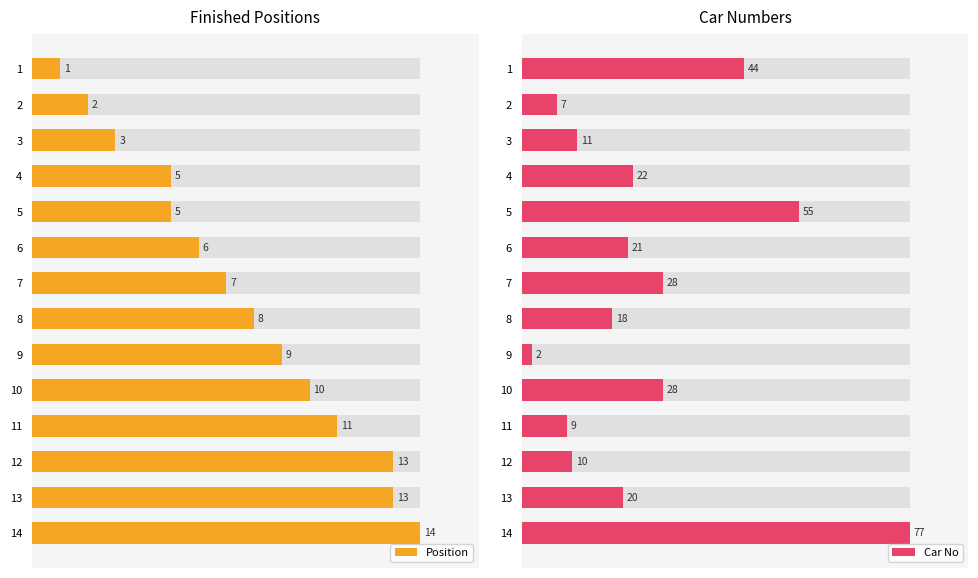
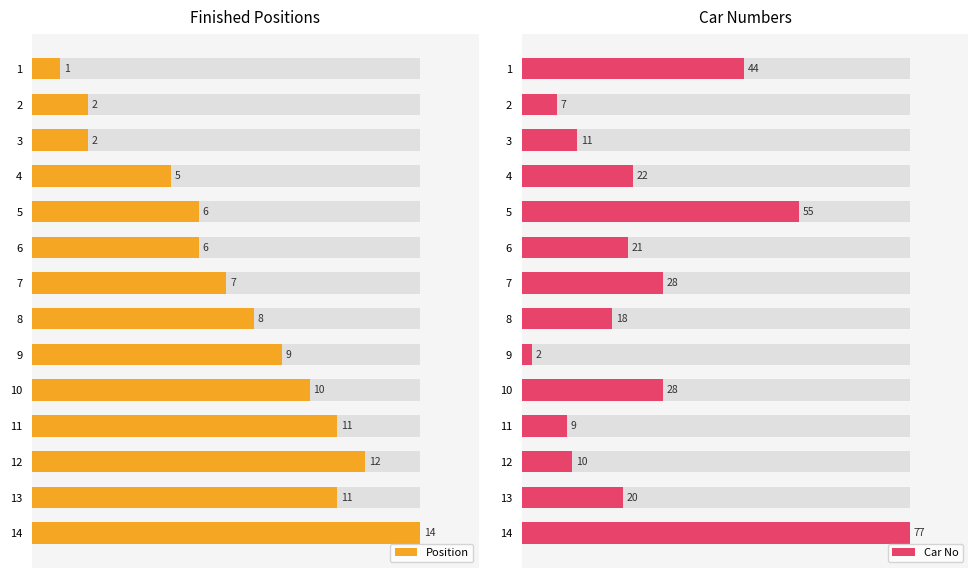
  {
    "Finished Positions": {
      "Position": {
-       "3": 3,
-       "5": 5,
-       "12": 13,
-       "13": 13
+       "3": 2,
+       "5": 6,
+       "12": 12,
+       "13": 11
      }
    }
  }
